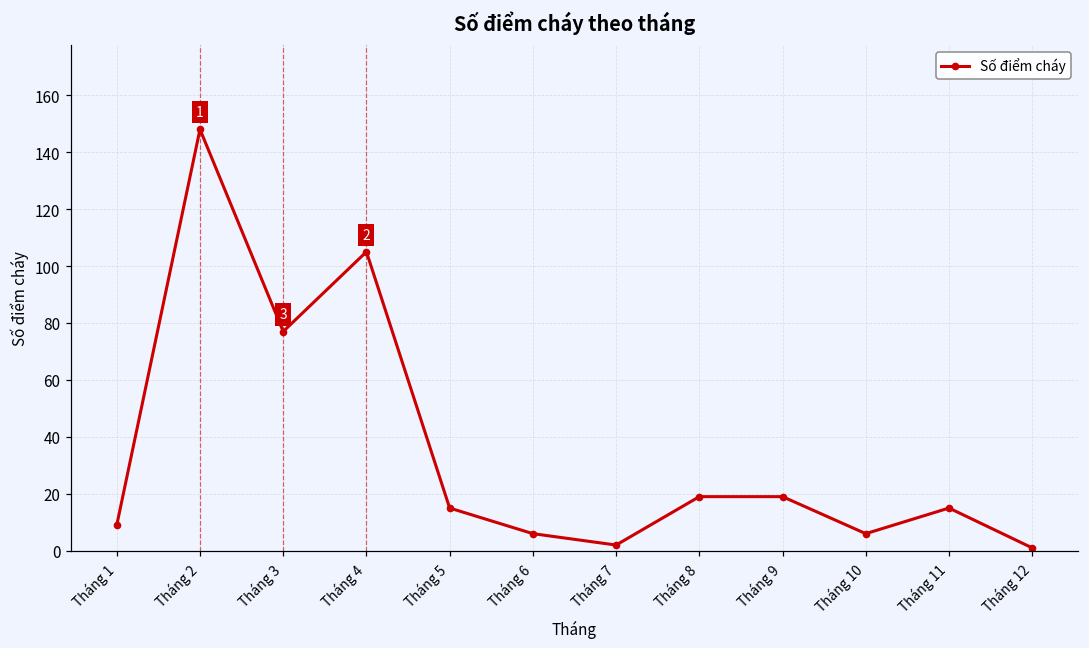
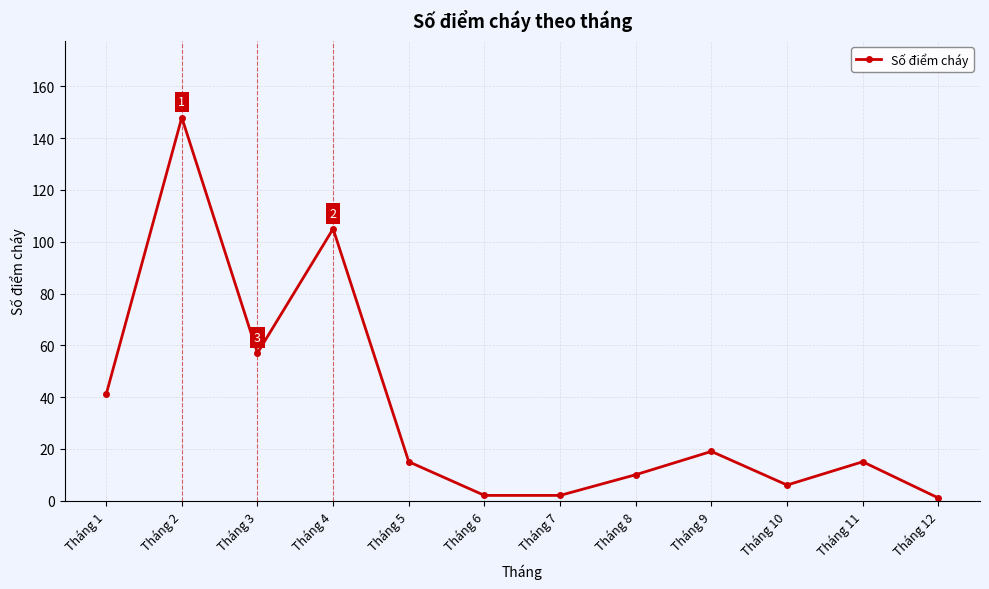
  {
-   "Tháng 1": 9,
-   "Tháng 3": 77,
+   "Tháng 1": 41,
+   "Tháng 3": 57,
    "Tháng 5": 15,
-   "Tháng 6": 6,
+   "Tháng 6": 2,
    "Tháng 7": 2,
-   "Tháng 8": 19,
+   "Tháng 8": 10,
    "Tháng 9": 19,
    "Tháng 10": 6,
    "Tháng 11": 15,
    "Tháng 12": 1
  }
